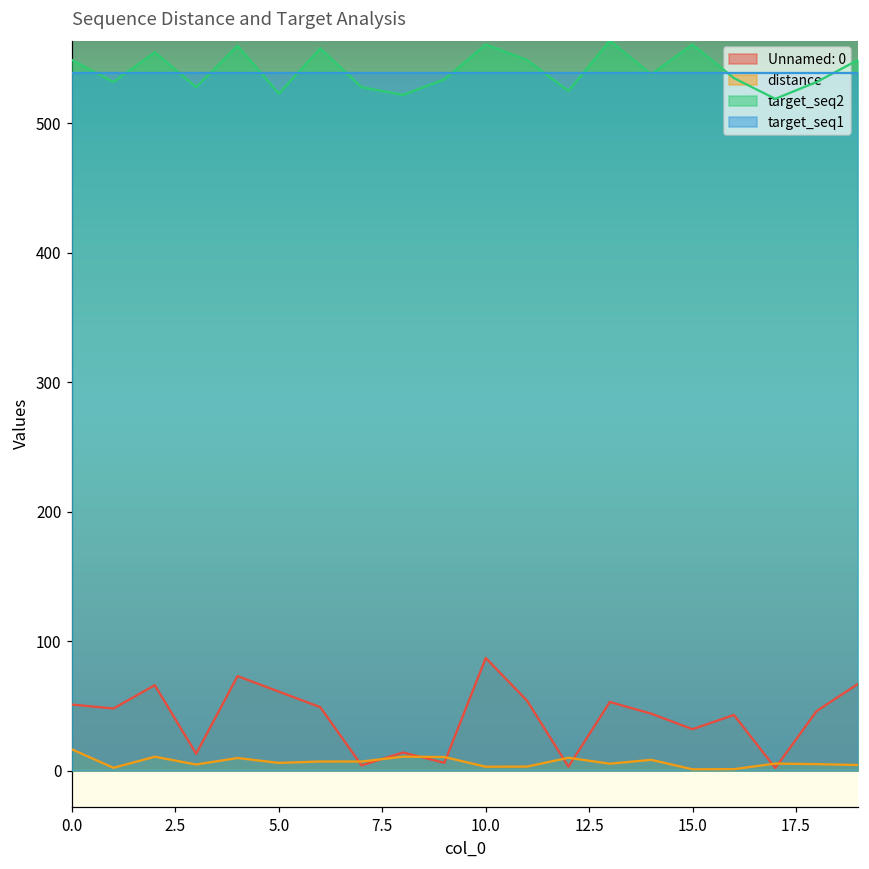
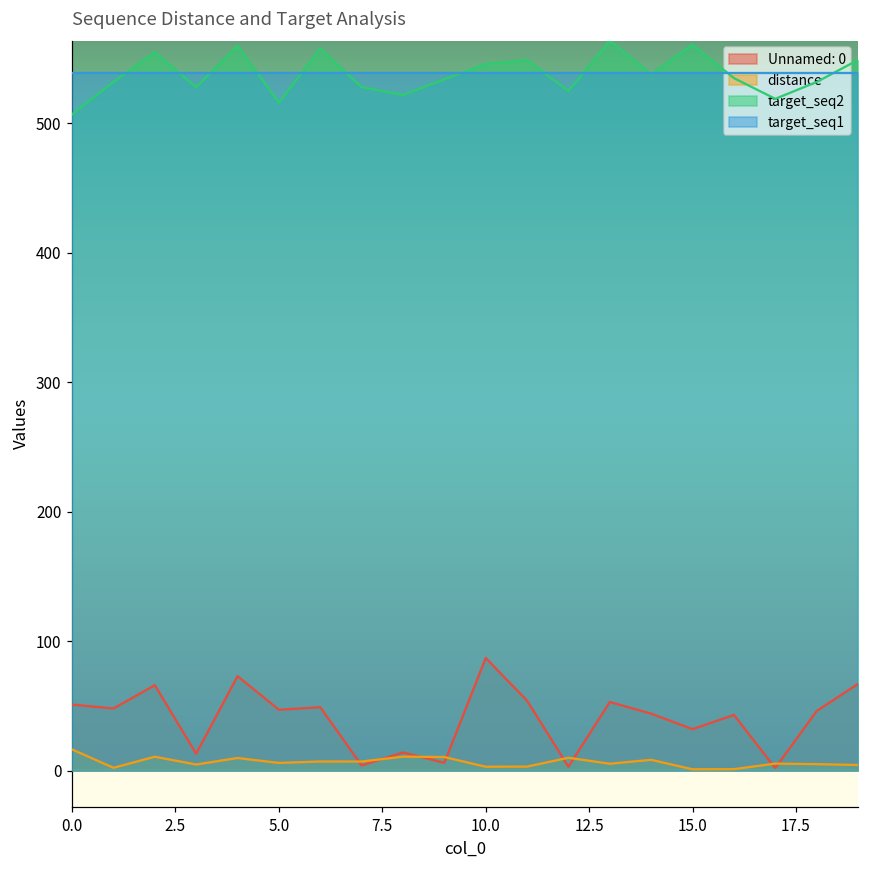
  {
    "Unnamed: 0": {
      "0.0": 51,
-     "5.0": 61,
+     "5.0": 47,
      "10.0": 87,
      "15.0": 32
    },
    "distance": {
      "0.0": 16,
      "5.0": 6,
      "10.0": 3,
      "15.0": 1
    },
    "target_seq2": {
-     "0.0": 549,
-     "5.0": 523,
-     "10.0": 561,
+     "0.0": 507,
+     "5.0": 516,
+     "10.0": 546,
      "15.0": 561
    },
    "target_seq1": {
      "0.0": 539,
      "5.0": 539,
      "10.0": 539,
      "15.0": 539
    }
  }
